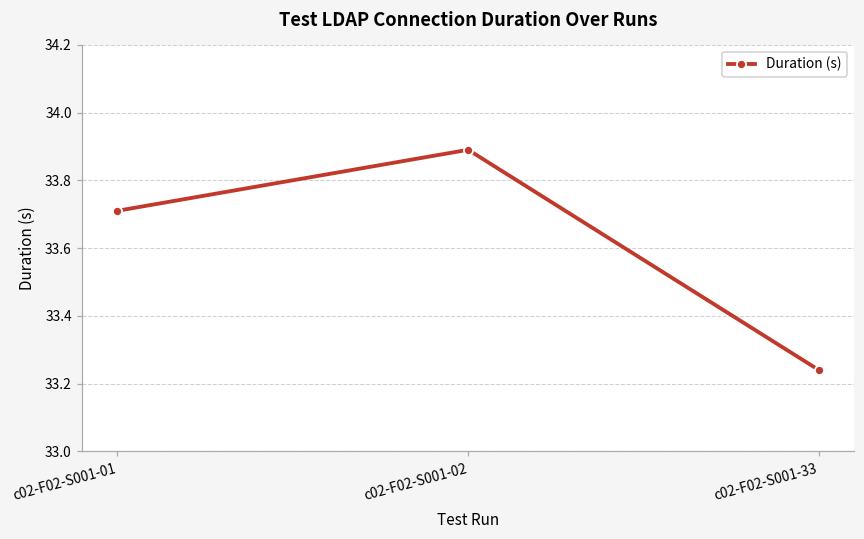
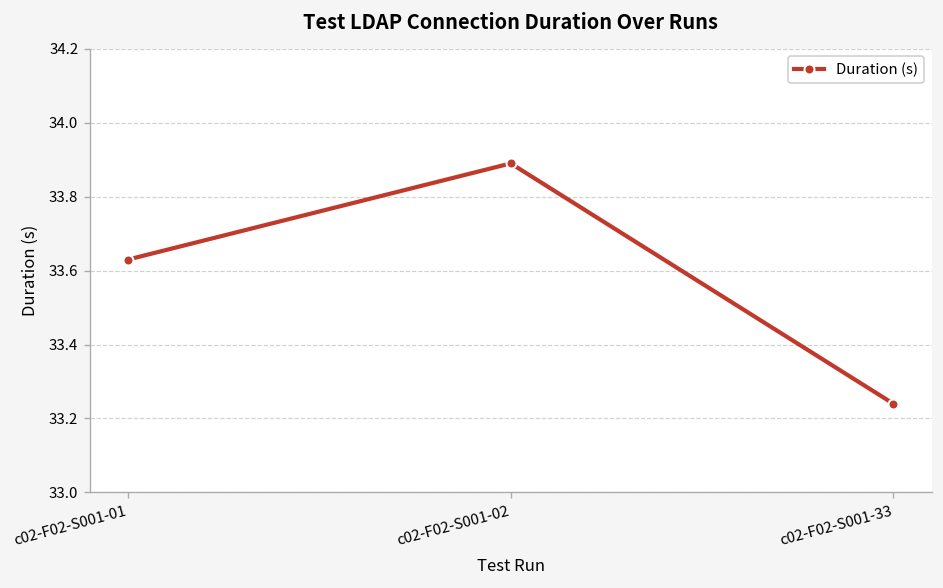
  {
-   "c02-F02-S001-01": 33.71,
+   "c02-F02-S001-01": 33.63,
    "c02-F02-S001-02": 33.89,
    "c02-F02-S001-33": 33.24
  }
